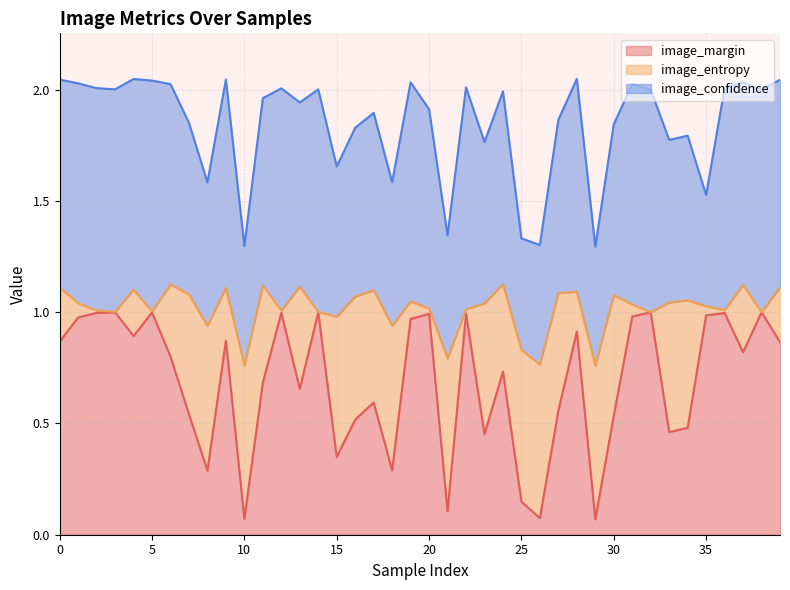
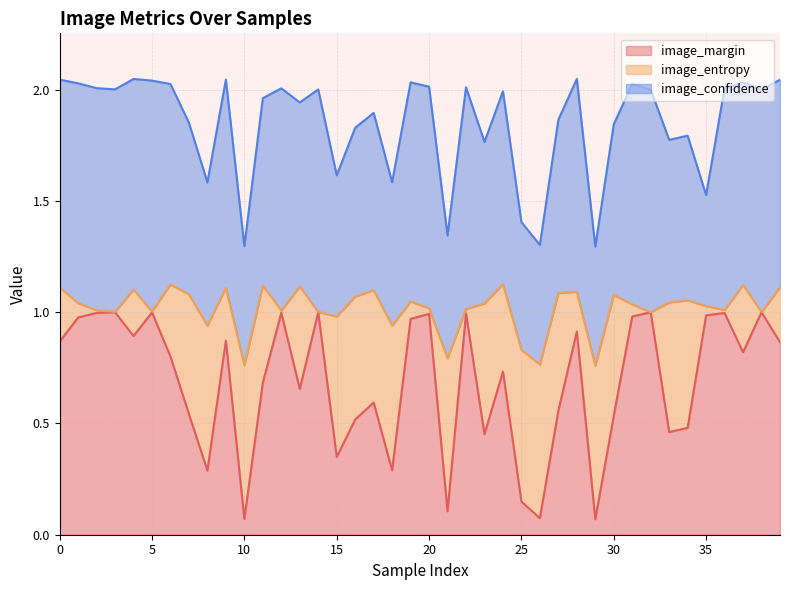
  {
    "image_confidence": {
      "0": 0.93,
      "5": 1.04,
      "10": 0.54,
-     "15": 0.67,
-     "20": 0.89,
-     "25": 0.50,
+     "15": 0.64,
+     "20": 1.00,
+     "25": 0.57,
      "30": 0.77,
      "35": 0.50
    }
  }
